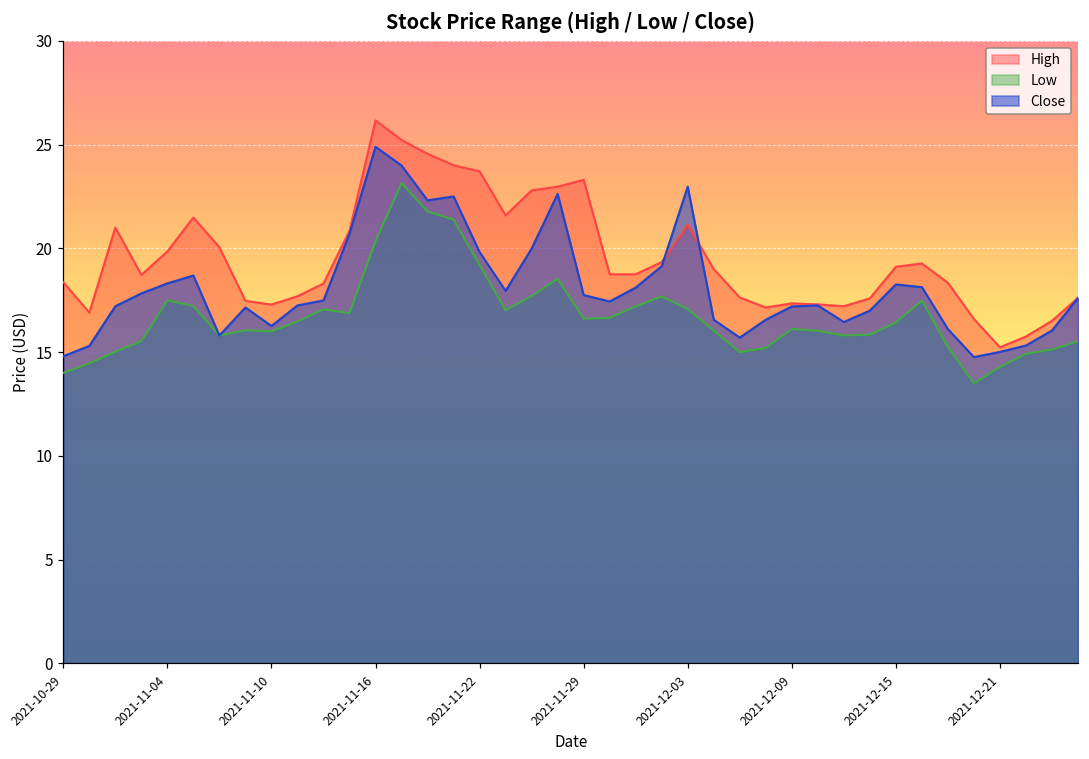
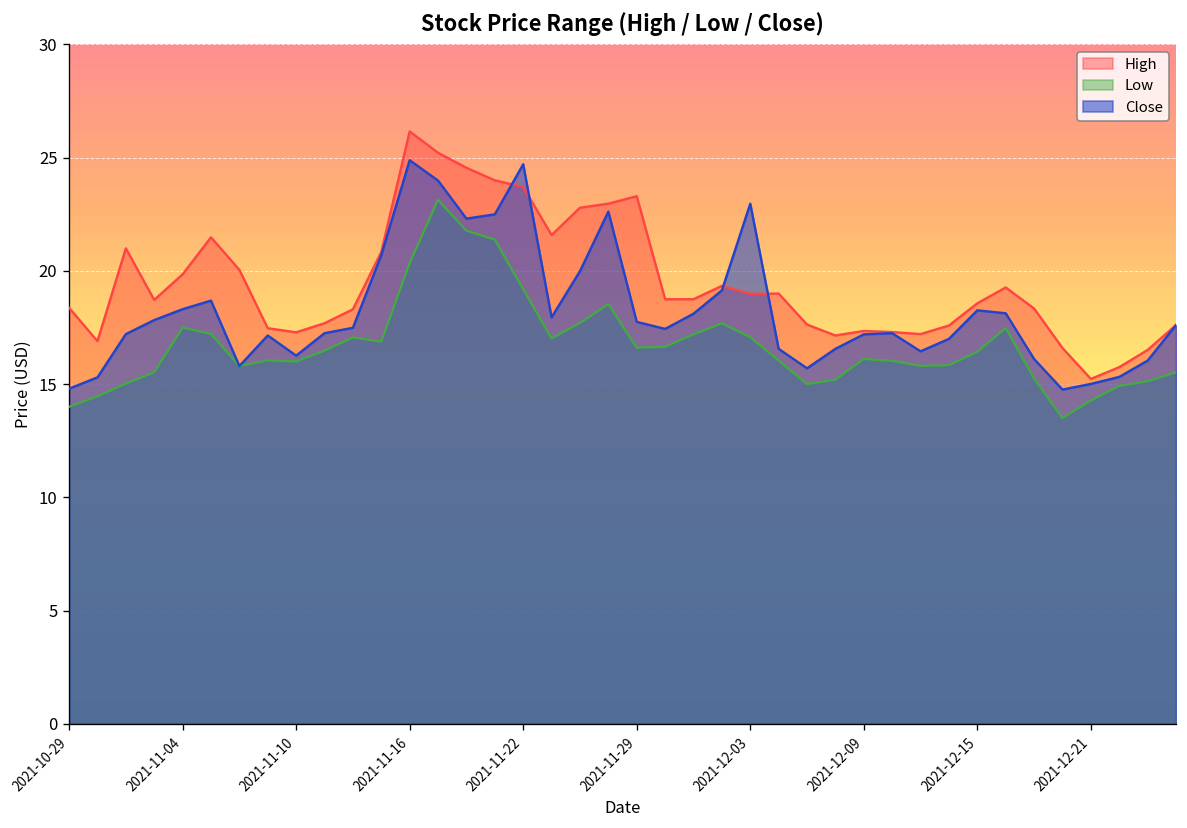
  {
    "High": {
      "2021-10-29": 18.4,
      "2021-11-04": 19.9,
      "2021-11-10": 17.3,
      "2021-11-16": 26.2,
      "2021-11-22": 23.7,
      "2021-11-29": 23.3,
-     "2021-12-03": 21.1,
+     "2021-12-03": 19.0,
      "2021-12-09": 17.3,
-     "2021-12-15": 19.1,
+     "2021-12-15": 18.6,
      "2021-12-21": 15.2
    },
    "Low": {
      "2021-10-29": 14.0,
      "2021-11-04": 17.5,
      "2021-11-10": 16.0,
      "2021-11-16": 20.3,
      "2021-11-22": 19.2,
      "2021-11-29": 16.6,
      "2021-12-03": 17.1,
      "2021-12-09": 16.1,
      "2021-12-15": 16.4,
      "2021-12-21": 14.3
    },
    "Close": {
      "2021-10-29": 14.8,
      "2021-11-04": 18.3,
      "2021-11-10": 16.3,
      "2021-11-16": 24.9,
-     "2021-11-22": 19.8,
+     "2021-11-22": 24.7,
      "2021-11-29": 17.8,
      "2021-12-03": 23.0,
      "2021-12-09": 17.2,
      "2021-12-15": 18.3,
      "2021-12-21": 15.0
    }
  }
